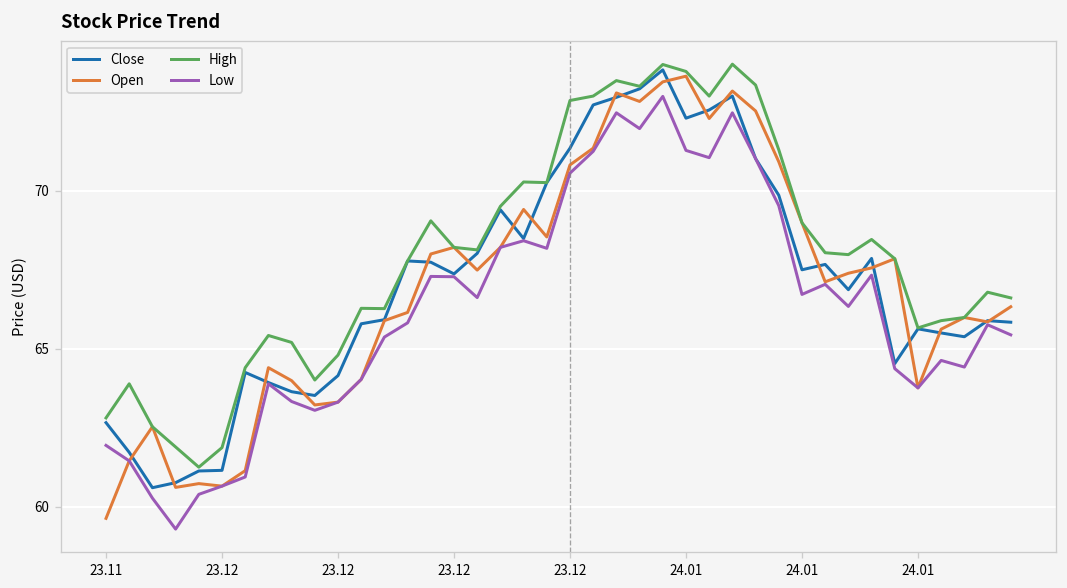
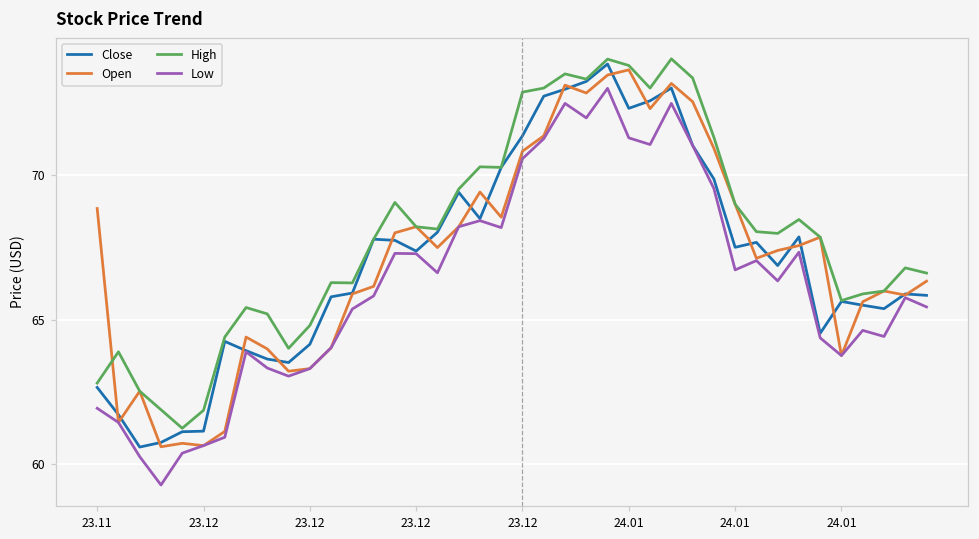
  {
    "Close": {
      "23.11": 62.7
    },
    "Open": {
-     "23.11": 59.6
+     "23.11": 68.8
    },
    "High": {
      "23.11": 62.8
    },
    "Low": {
      "23.11": 61.9
    }
  }
